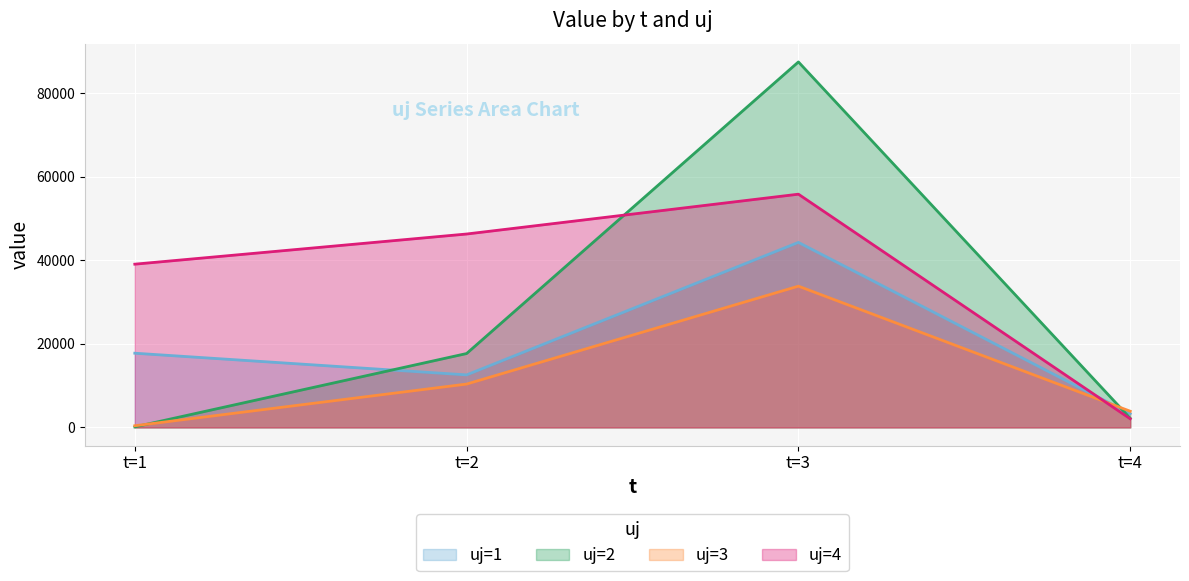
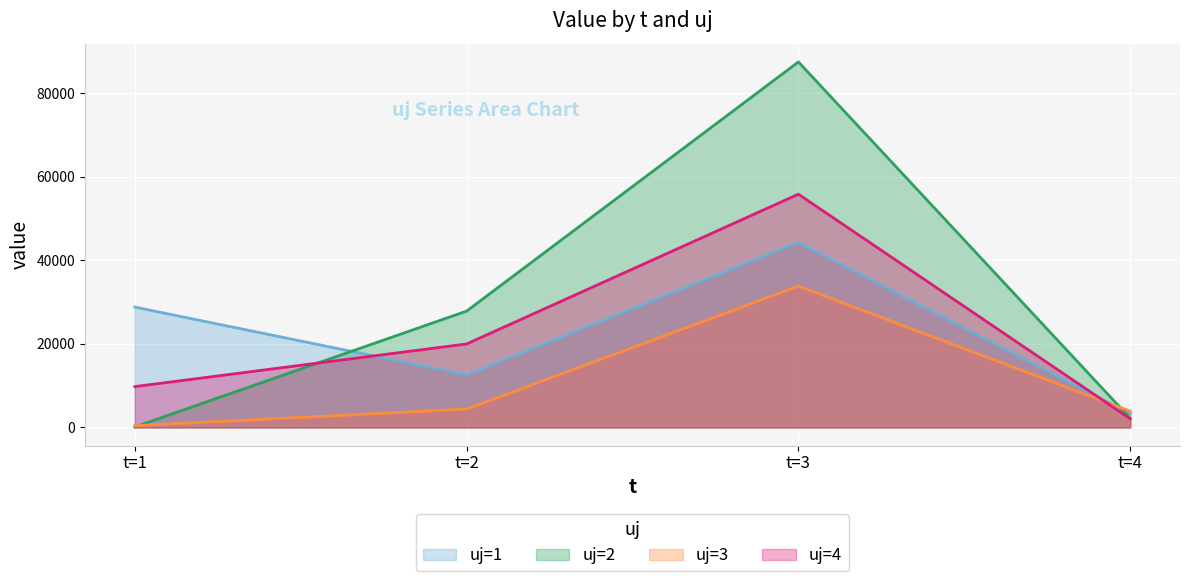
  {
    "uj=1": {
-     "t=1": 18000,
+     "t=1": 29000,
      "t=2": 13000,
      "t=3": 44000
    },
    "uj=2": {
-     "t=2": 18000,
+     "t=2": 28000,
      "t=3": 87000
    },
    "uj=3": {
-     "t=2": 10000,
+     "t=2": 4000,
      "t=3": 34000
    },
    "uj=4": {
-     "t=1": 39000,
-     "t=2": 46000,
+     "t=1": 10000,
+     "t=2": 20000,
      "t=3": 56000
    }
  }
